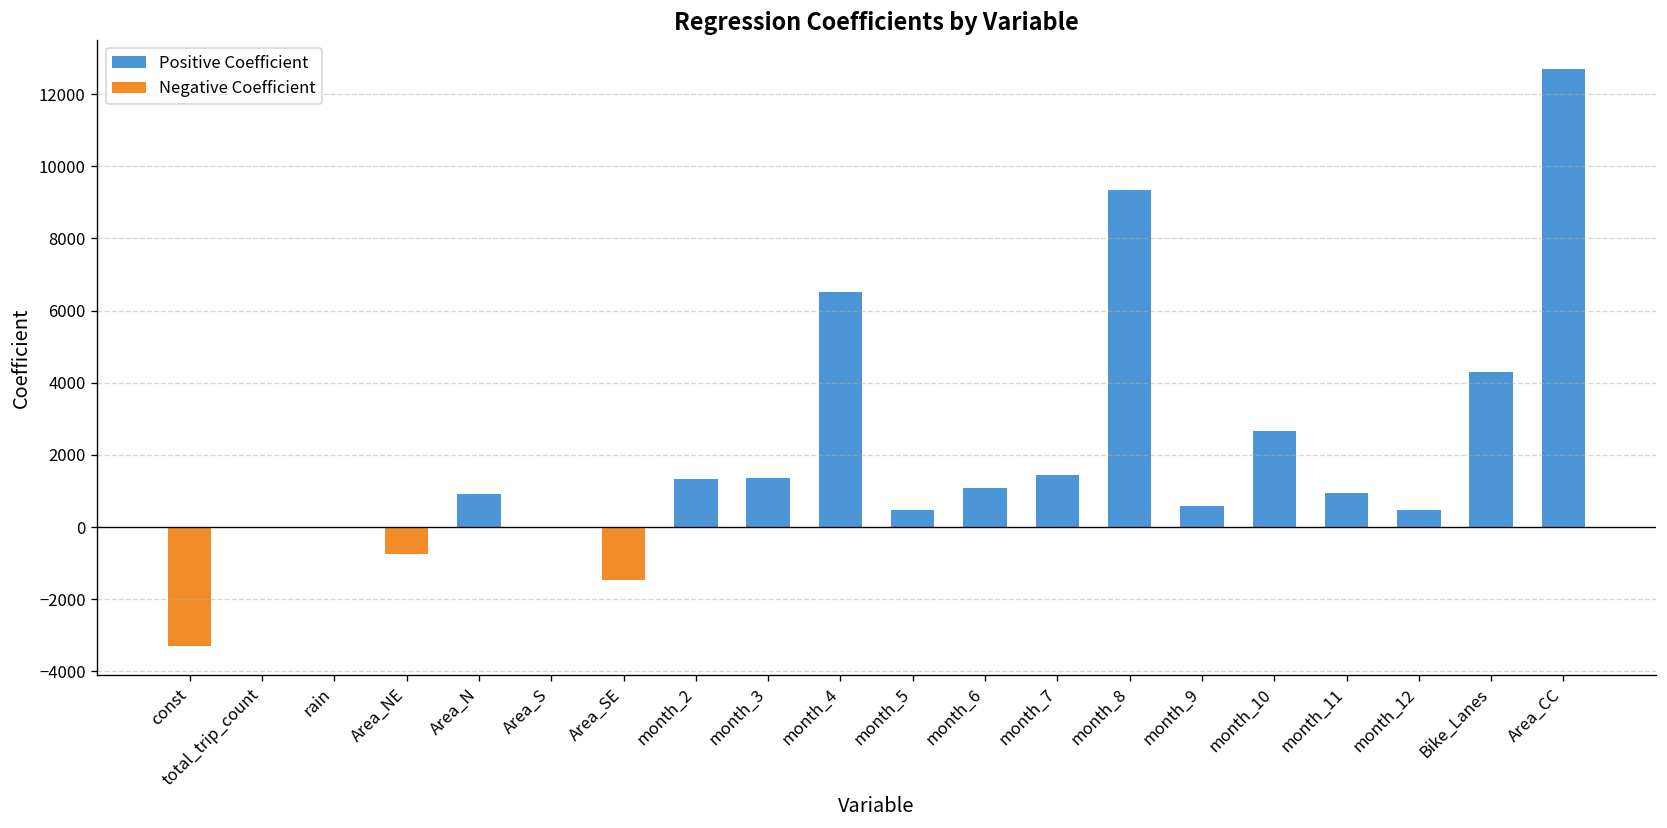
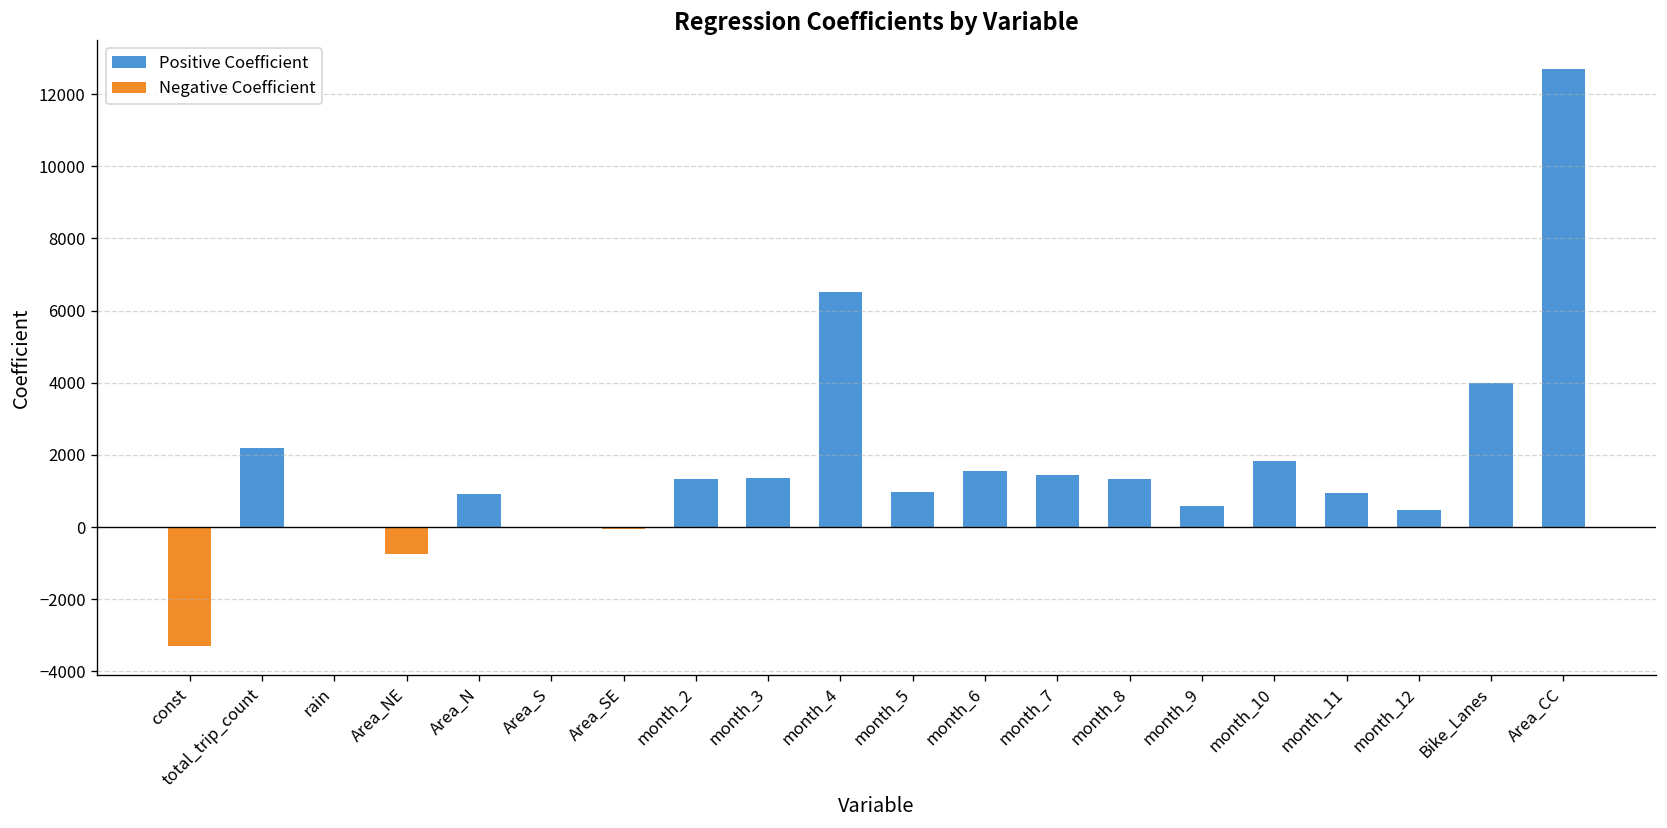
  {
    "Positive Coefficient": {
-     "total_trip_count": 0,
+     "total_trip_count": 2200,
      "Area_N": 900,
      "Area_S": 0,
      "month_2": 1300,
      "month_3": 1400,
      "month_4": 6500,
-     "month_5": 500,
-     "month_6": 1100,
+     "month_5": 1000,
+     "month_6": 1600,
      "month_7": 1400,
-     "month_8": 9300,
+     "month_8": 1300,
      "month_9": 600,
-     "month_10": 2700,
+     "month_10": 1800,
      "month_11": 1000,
      "month_12": 500,
-     "Bike_Lanes": 4300,
+     "Bike_Lanes": 4000,
      "Area_CC": 12700
    },
    "Negative Coefficient": {
      "const": -3300,
      "Area_NE": -700,
-     "Area_SE": -1500
+     "Area_SE": -100
    }
  }
